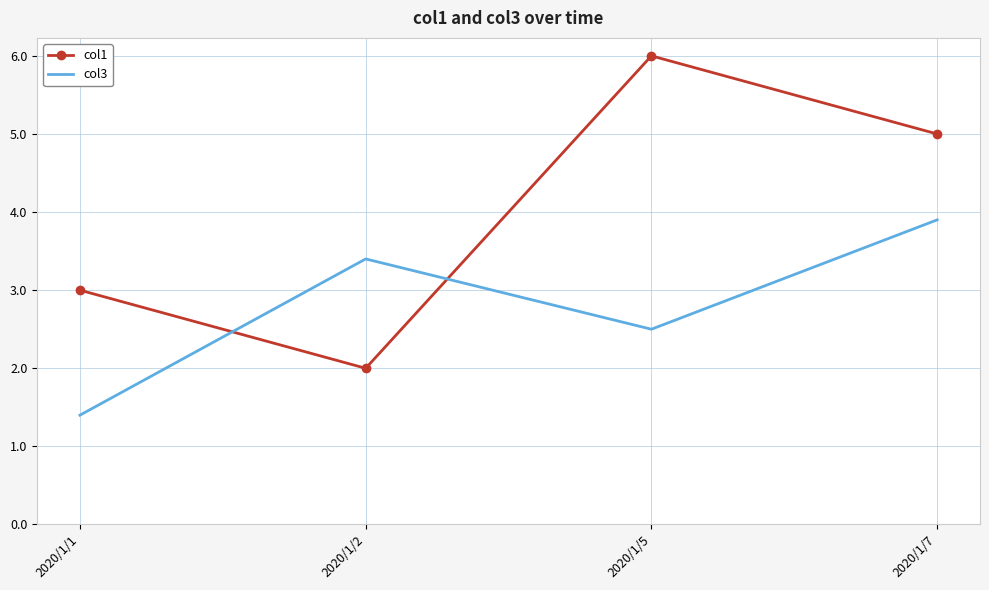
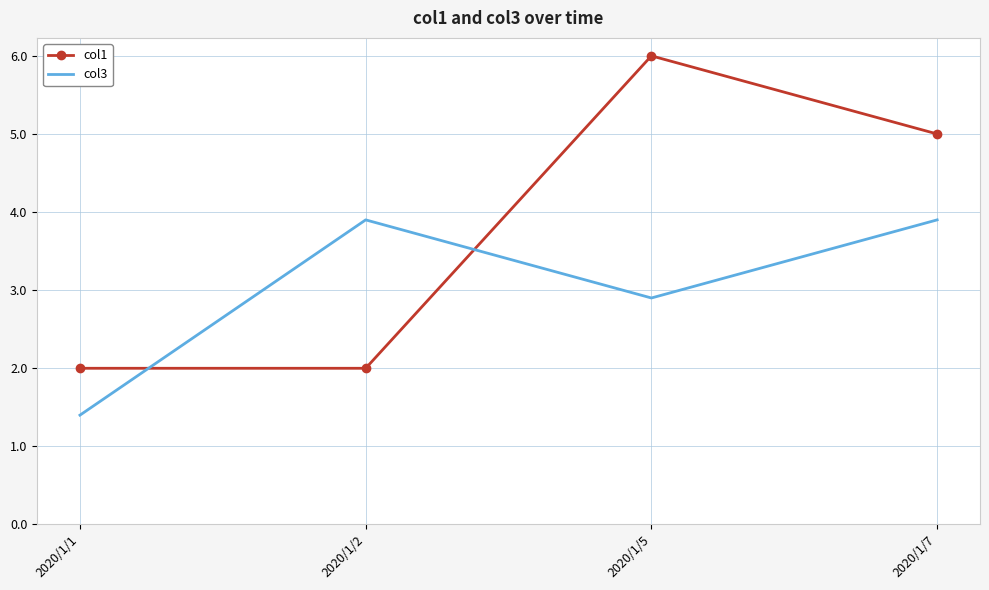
  {
    "col1": {
-     "2020/1/1": 3,
+     "2020/1/1": 2,
      "2020/1/2": 2,
      "2020/1/5": 6,
      "2020/1/7": 5
    },
    "col3": {
      "2020/1/1": 1.4,
-     "2020/1/2": 3.4,
-     "2020/1/5": 2.5,
+     "2020/1/2": 3.9,
+     "2020/1/5": 2.9,
      "2020/1/7": 3.9
    }
  }
